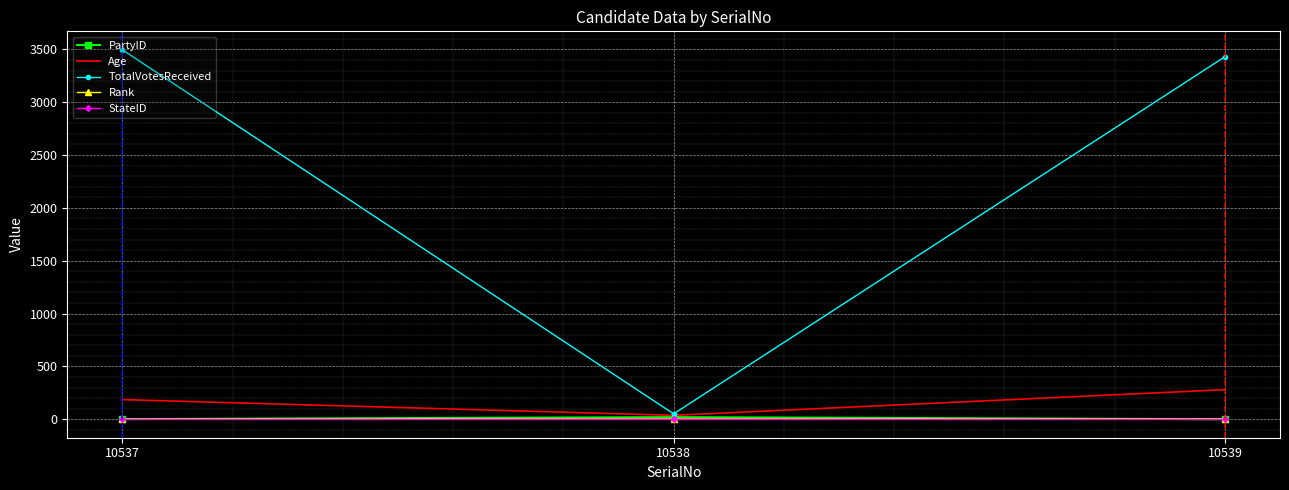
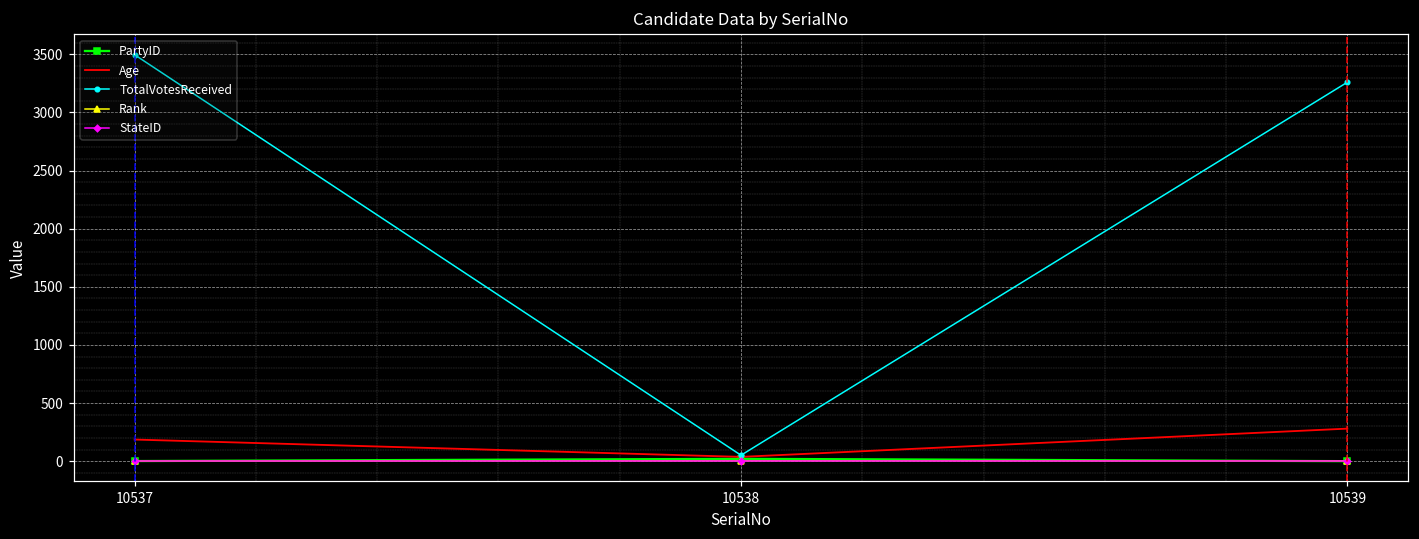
  {
    "Age": {
      "10537": 190,
      "10539": 280
    },
    "TotalVotesReceived": {
-     "10539": 3430
+     "10539": 3260
    }
  }
